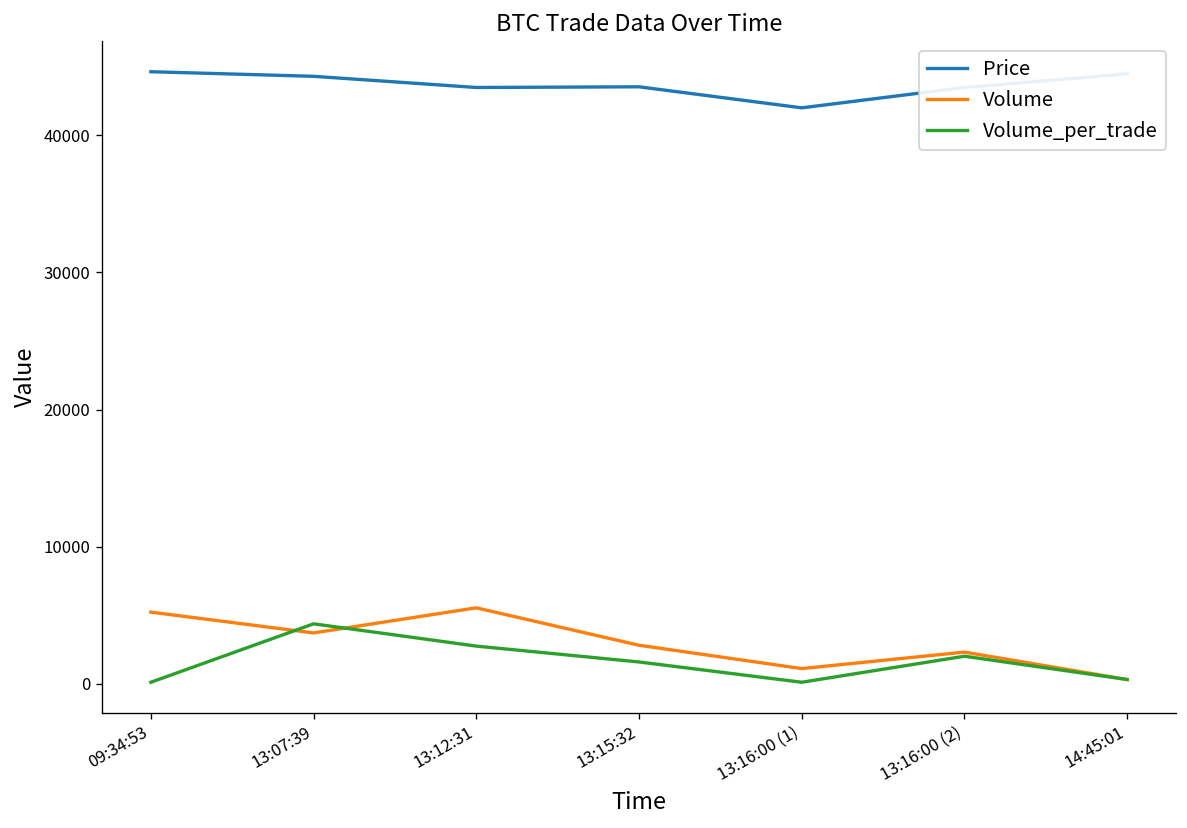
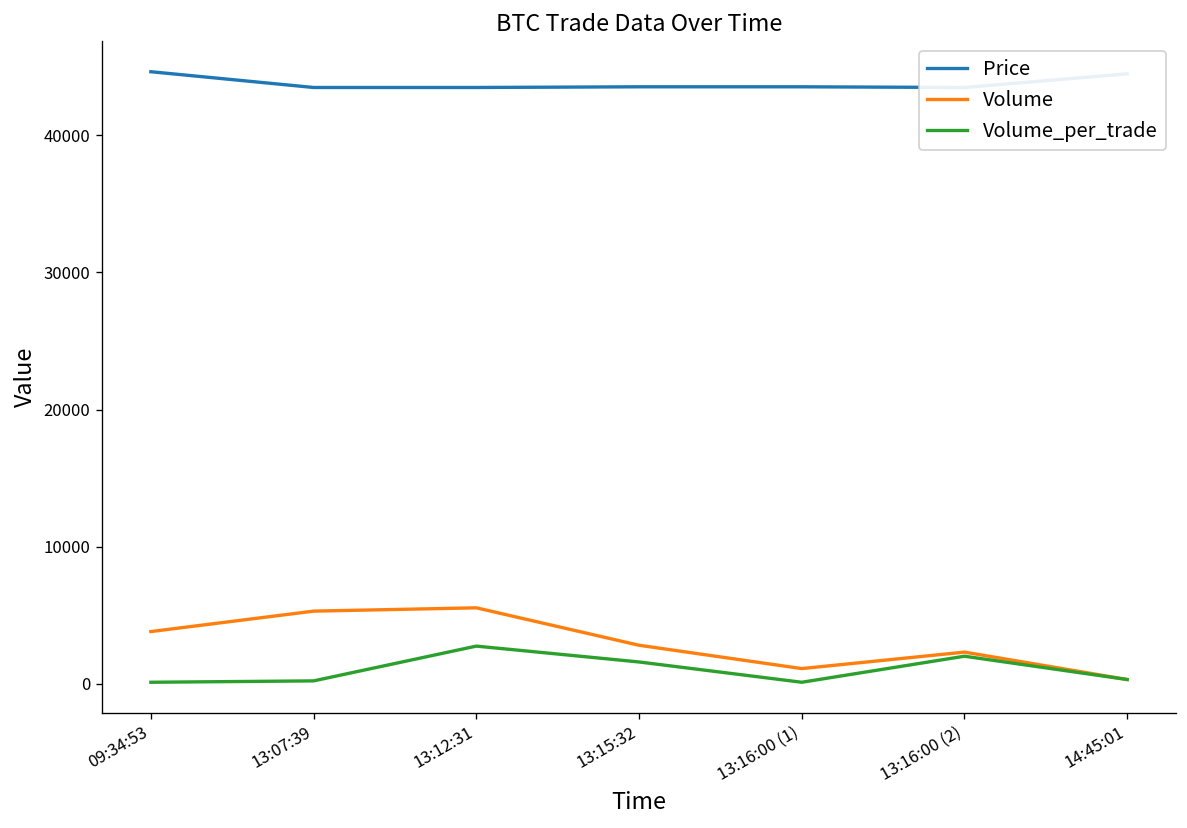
  {
    "Price": {
      "09:34:53": 44700,
-     "13:07:39": 44300,
+     "13:07:39": 43500,
      "13:12:31": 43500,
      "13:15:32": 43600,
-     "13:16:00 (1)": 42000
+     "13:16:00 (1)": 43600
    },
    "Volume": {
-     "09:34:53": 5200,
-     "13:07:39": 3700,
+     "09:34:53": 3800,
+     "13:07:39": 5300,
      "13:12:31": 5500,
      "13:15:32": 2800,
      "13:16:00 (1)": 1100,
      "13:16:00 (2)": 2300
    },
    "Volume_per_trade": {
      "09:34:53": 100,
-     "13:07:39": 4400,
+     "13:07:39": 200,
      "13:12:31": 2700,
      "13:15:32": 1600,
      "13:16:00 (1)": 100,
      "13:16:00 (2)": 2000
    }
  }
